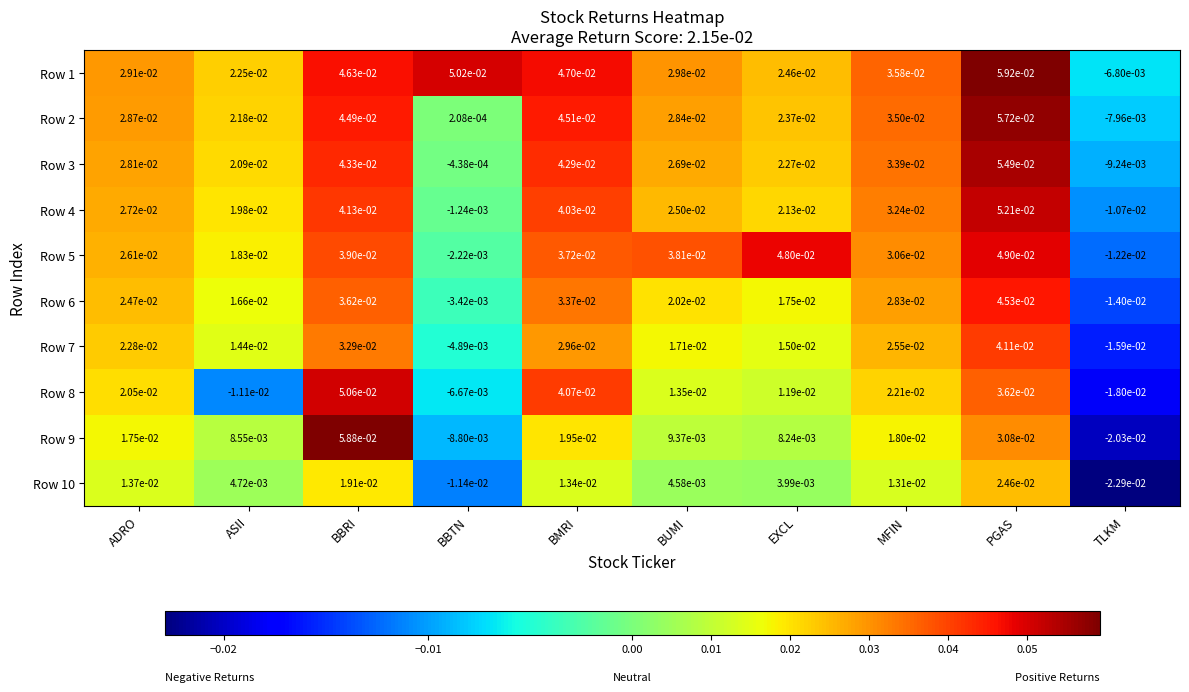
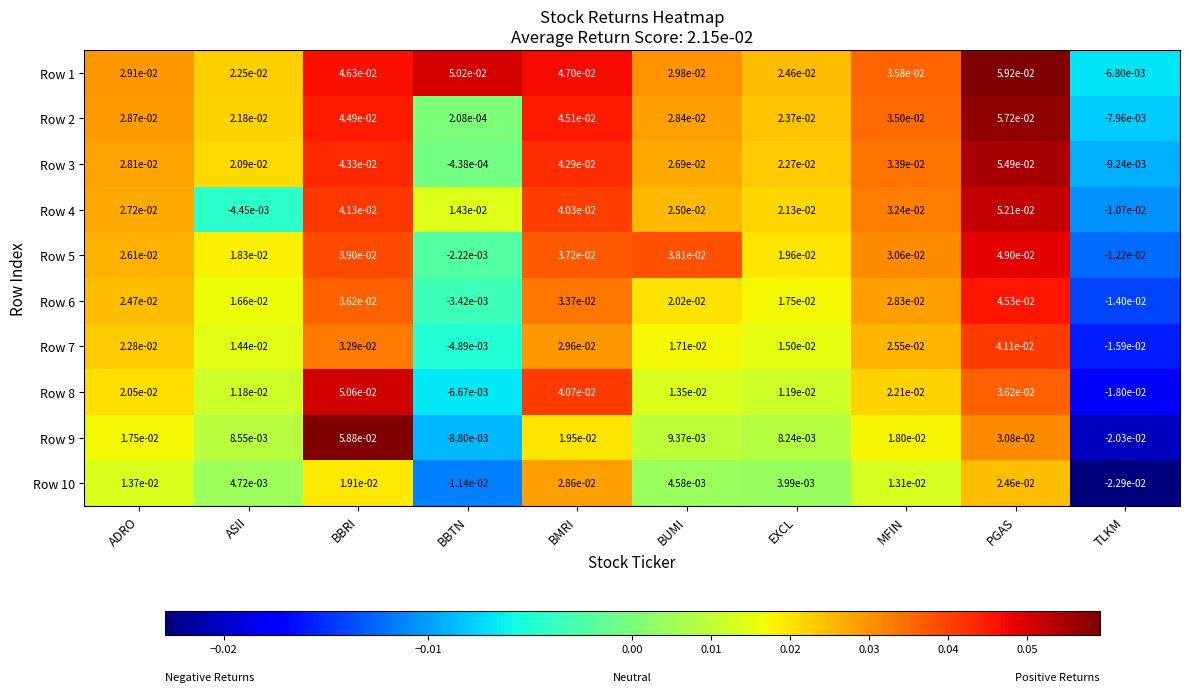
  {
    "Row 1": {
      "ADRO": "2.91e-02",
      "ASII": "2.25e-02",
      "BBRI": "4.63e-02",
      "BBTN": "5.02e-02",
      "BMRI": "4.70e-02",
      "BUMI": "2.98e-02",
      "EXCL": "2.46e-02",
      "MFIN": "3.58e-02",
      "PGAS": "5.92e-02",
      "TLKM": "-6.80e-03"
    },
    "Row 2": {
      "ADRO": "2.87e-02",
      "ASII": "2.18e-02",
      "BBRI": "4.49e-02",
      "BBTN": "2.08e-04",
      "BMRI": "4.51e-02",
      "BUMI": "2.84e-02",
      "EXCL": "2.37e-02",
      "MFIN": "3.50e-02",
      "PGAS": "5.72e-02",
      "TLKM": "-7.96e-03"
    },
    "Row 3": {
      "ADRO": "2.81e-02",
      "ASII": "2.09e-02",
      "BBRI": "4.33e-02",
      "BBTN": "-4.38e-04",
      "BMRI": "4.29e-02",
      "BUMI": "2.69e-02",
      "EXCL": "2.27e-02",
      "MFIN": "3.39e-02",
      "PGAS": "5.49e-02",
      "TLKM": "-9.24e-03"
    },
    "Row 4": {
      "ADRO": "2.72e-02",
-     "ASII": "1.98e-02",
+     "ASII": "-4.45e-03",
      "BBRI": "4.13e-02",
-     "BBTN": "-1.24e-03",
+     "BBTN": "1.43e-02",
      "BMRI": "4.03e-02",
      "BUMI": "2.50e-02",
      "EXCL": "2.13e-02",
      "MFIN": "3.24e-02",
      "PGAS": "5.21e-02",
      "TLKM": "-1.07e-02"
    },
    "Row 5": {
      "ADRO": "2.61e-02",
      "ASII": "1.83e-02",
      "BBRI": "3.90e-02",
      "BBTN": "-2.22e-03",
      "BMRI": "3.72e-02",
      "BUMI": "3.81e-02",
-     "EXCL": "4.80e-02",
+     "EXCL": "1.96e-02",
      "MFIN": "3.06e-02",
      "PGAS": "4.90e-02",
      "TLKM": "-1.22e-02"
    },
    "Row 6": {
      "ADRO": "2.47e-02",
      "ASII": "1.66e-02",
      "BBRI": "3.62e-02",
      "BBTN": "-3.42e-03",
      "BMRI": "3.37e-02",
      "BUMI": "2.02e-02",
      "EXCL": "1.75e-02",
      "MFIN": "2.83e-02",
      "PGAS": "4.53e-02",
      "TLKM": "-1.40e-02"
    },
    "Row 7": {
      "ADRO": "2.28e-02",
      "ASII": "1.44e-02",
      "BBRI": "3.29e-02",
      "BBTN": "-4.89e-03",
      "BMRI": "2.96e-02",
      "BUMI": "1.71e-02",
      "EXCL": "1.50e-02",
      "MFIN": "2.55e-02",
      "PGAS": "4.11e-02",
      "TLKM": "-1.59e-02"
    },
    "Row 8": {
      "ADRO": "2.05e-02",
-     "ASII": "-1.11e-02",
+     "ASII": "1.18e-02",
      "BBRI": "5.06e-02",
      "BBTN": "-6.67e-03",
      "BMRI": "4.07e-02",
      "BUMI": "1.35e-02",
      "EXCL": "1.19e-02",
      "MFIN": "2.21e-02",
      "PGAS": "3.62e-02",
      "TLKM": "-1.80e-02"
    },
    "Row 9": {
      "ADRO": "1.75e-02",
      "ASII": "8.55e-03",
      "BBRI": "5.88e-02",
      "BBTN": "-8.80e-03",
      "BMRI": "1.95e-02",
      "BUMI": "9.37e-03",
      "EXCL": "8.24e-03",
      "MFIN": "1.80e-02",
      "PGAS": "3.08e-02",
      "TLKM": "-2.03e-02"
    },
    "Row 10": {
      "ADRO": "1.37e-02",
      "ASII": "4.72e-03",
      "BBRI": "1.91e-02",
      "BBTN": "-1.14e-02",
-     "BMRI": "1.34e-02",
+     "BMRI": "2.86e-02",
      "BUMI": "4.58e-03",
      "EXCL": "3.99e-03",
      "MFIN": "1.31e-02",
      "PGAS": "2.46e-02",
      "TLKM": "-2.29e-02"
    }
  }
